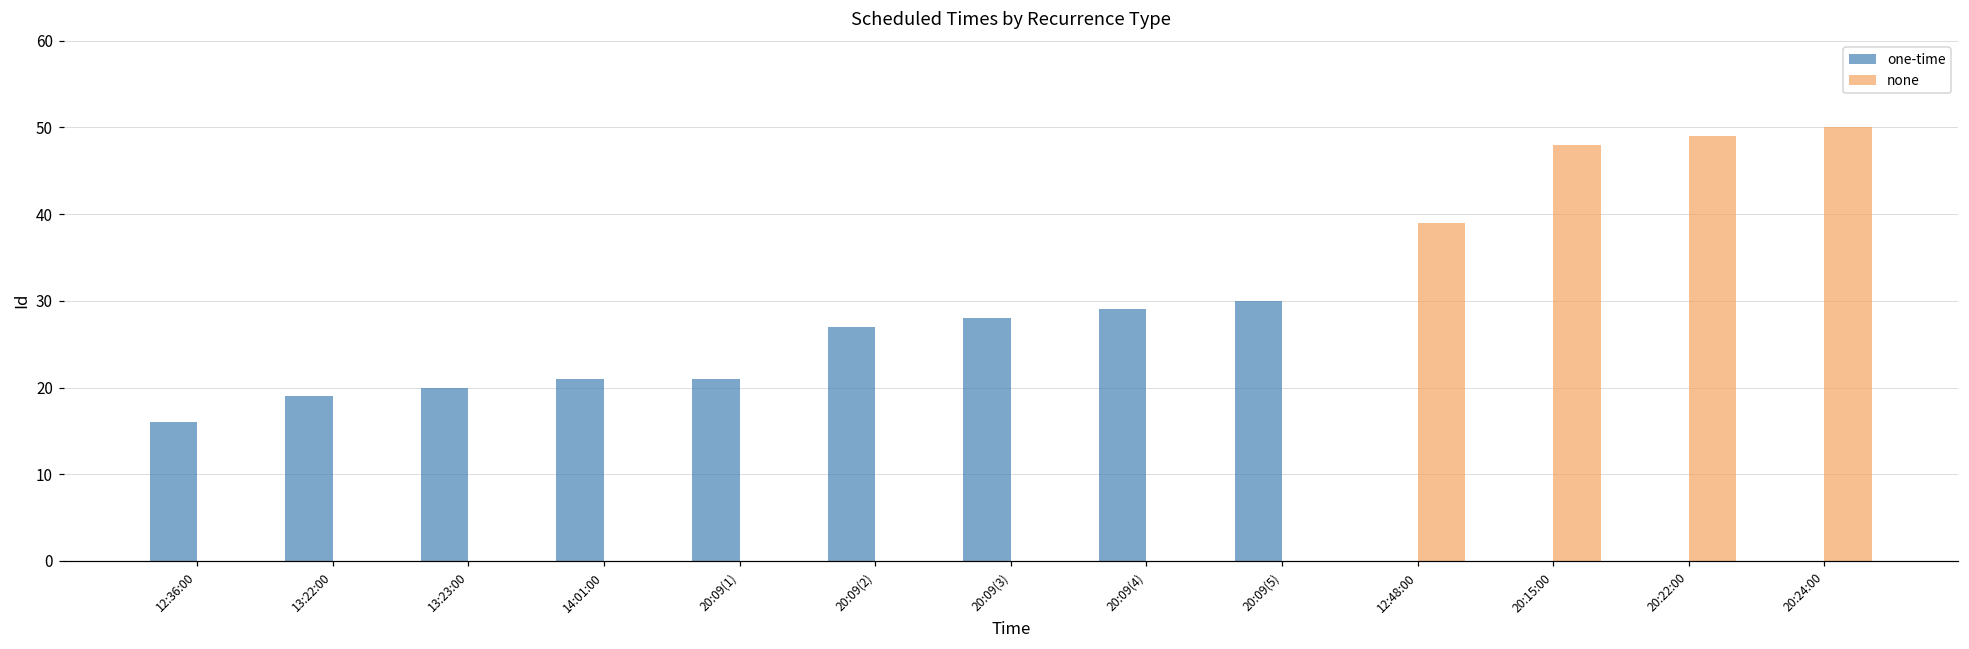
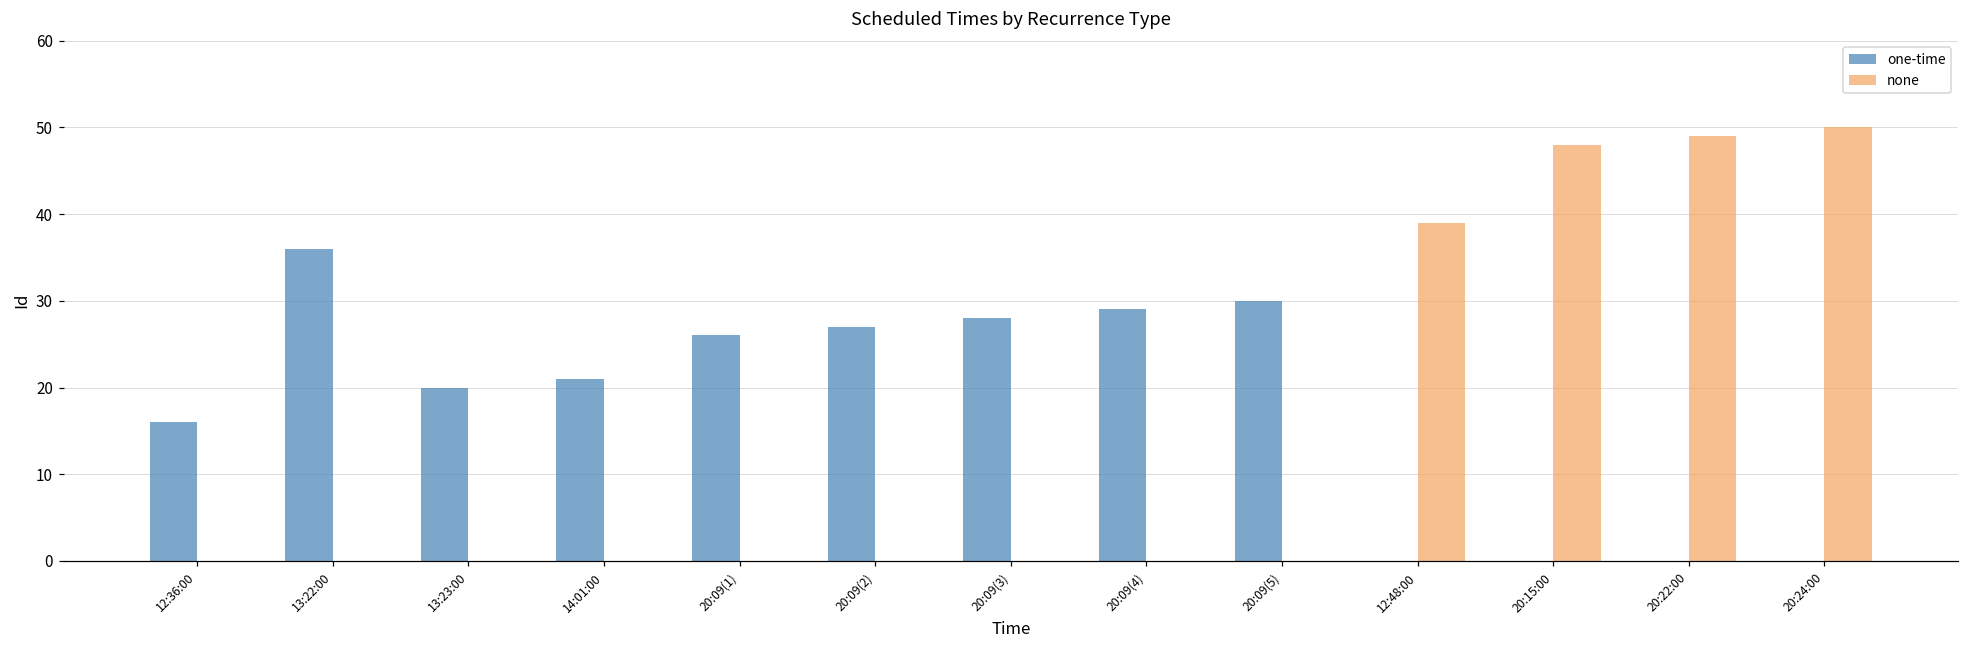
  {
    "one-time": {
      "12:36:00": 16,
-     "13:22:00": 19,
+     "13:22:00": 36,
      "13:23:00": 20,
      "14:01:00": 21,
-     "20:09(1)": 21,
+     "20:09(1)": 26,
      "20:09(2)": 27,
      "20:09(3)": 28,
      "20:09(4)": 29,
      "20:09(5)": 30,
      "12:48:00": 0,
      "20:15:00": 0,
      "20:22:00": 0,
      "20:24:00": 0
    },
    "none": {
      "12:36:00": 0,
      "13:22:00": 0,
      "13:23:00": 0,
      "14:01:00": 0,
      "20:09(1)": 0,
      "20:09(2)": 0,
      "20:09(3)": 0,
      "20:09(4)": 0,
      "20:09(5)": 0,
      "12:48:00": 39,
      "20:15:00": 48,
      "20:22:00": 49,
      "20:24:00": 50
    }
  }
